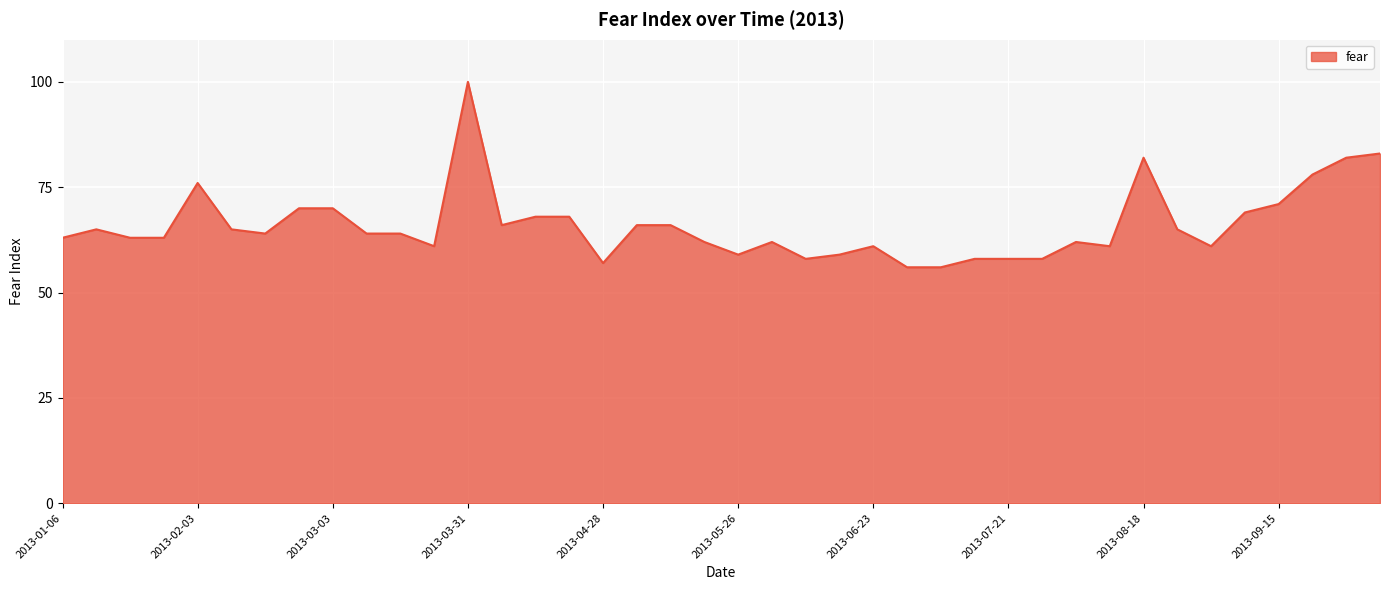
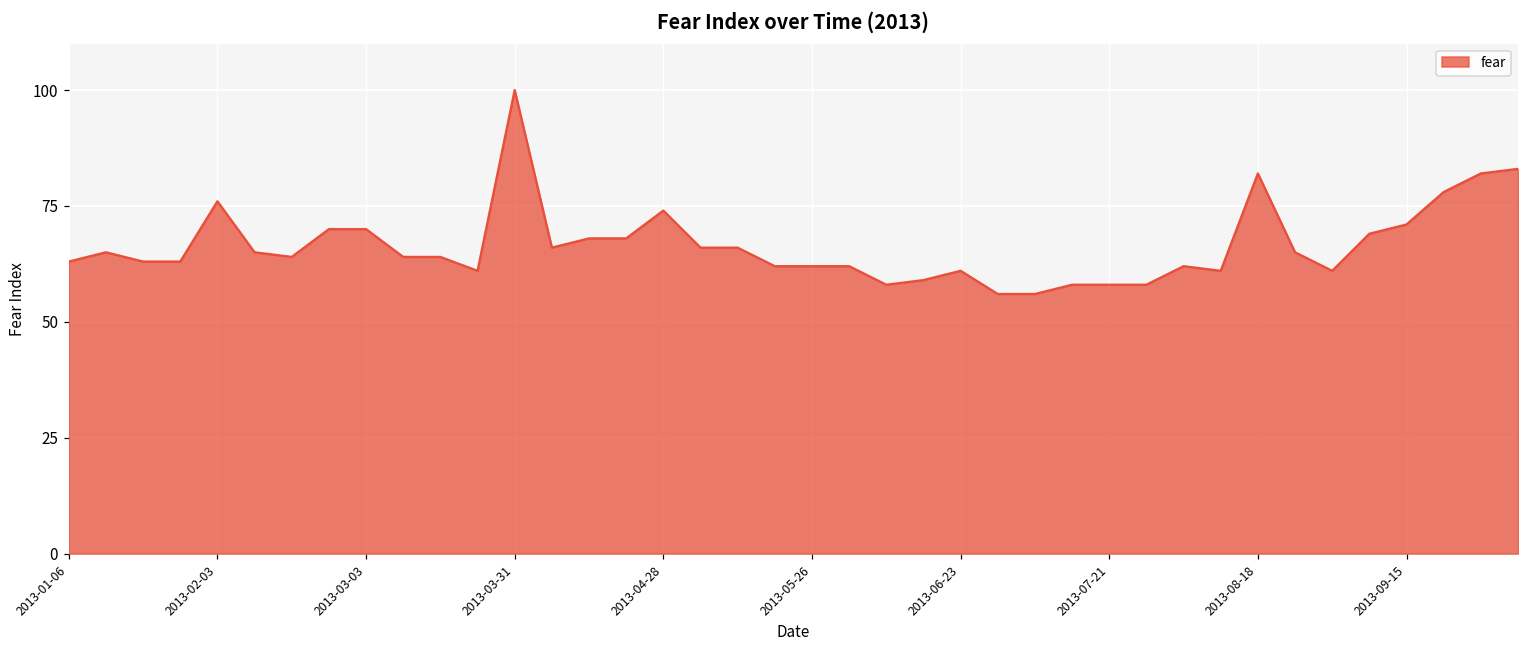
  {
    "2013-01-06": 63,
    "2013-02-03": 76,
    "2013-03-03": 70,
    "2013-03-31": 100,
-   "2013-04-28": 57,
-   "2013-05-26": 59,
+   "2013-04-28": 74,
+   "2013-05-26": 62,
    "2013-06-23": 61,
    "2013-07-21": 58,
    "2013-08-18": 82,
    "2013-09-15": 71
  }
